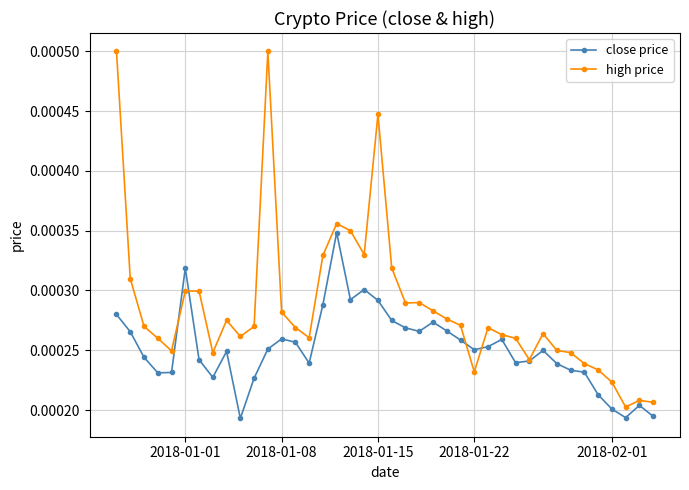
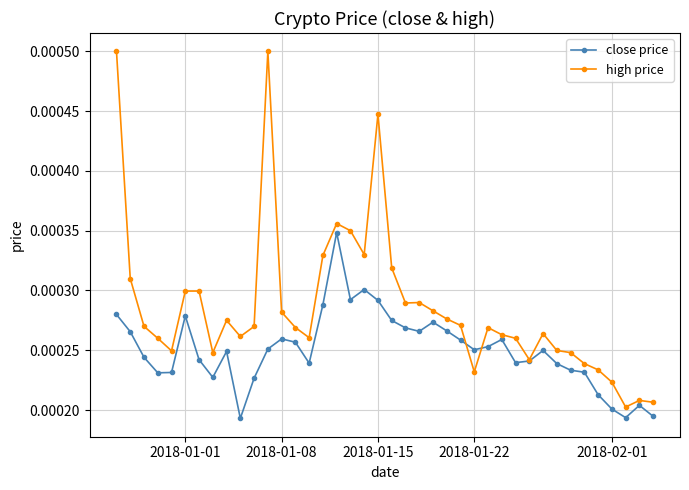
  {
    "close price": {
-     "2018-01-01": 0.000319,
+     "2018-01-01": 0.000279,
      "2018-01-08": 0.000260,
      "2018-01-15": 0.000292,
      "2018-01-22": 0.000250,
      "2018-02-01": 0.000201
    },
    "high price": {
      "2018-01-01": 0.000300,
      "2018-01-08": 0.000282,
      "2018-01-15": 0.000447,
      "2018-01-22": 0.000232,
      "2018-02-01": 0.000223
    }
  }
